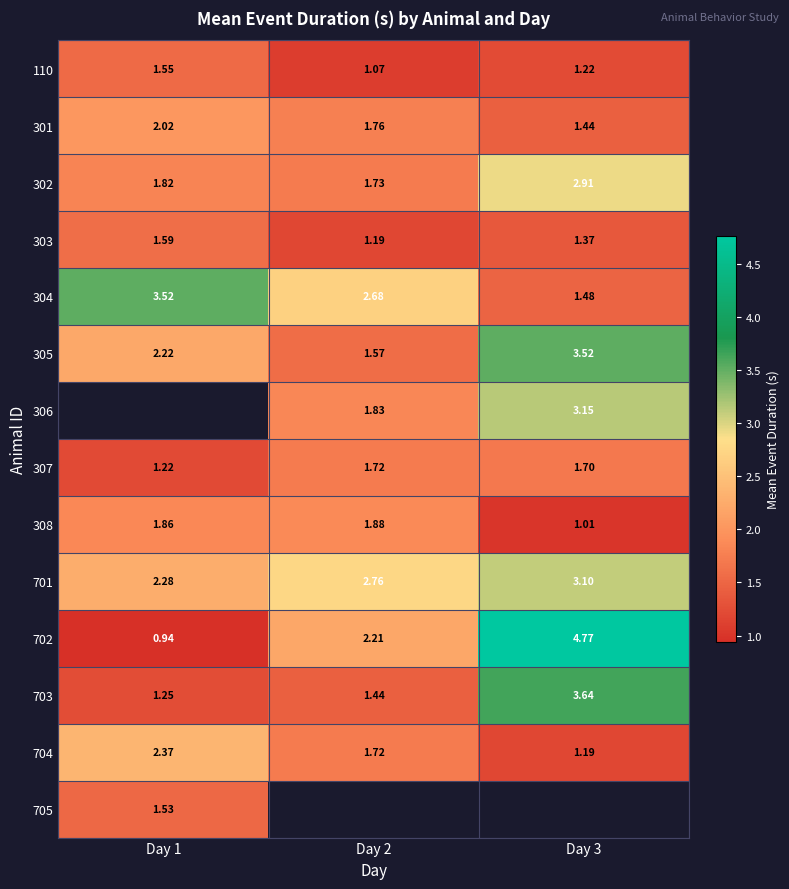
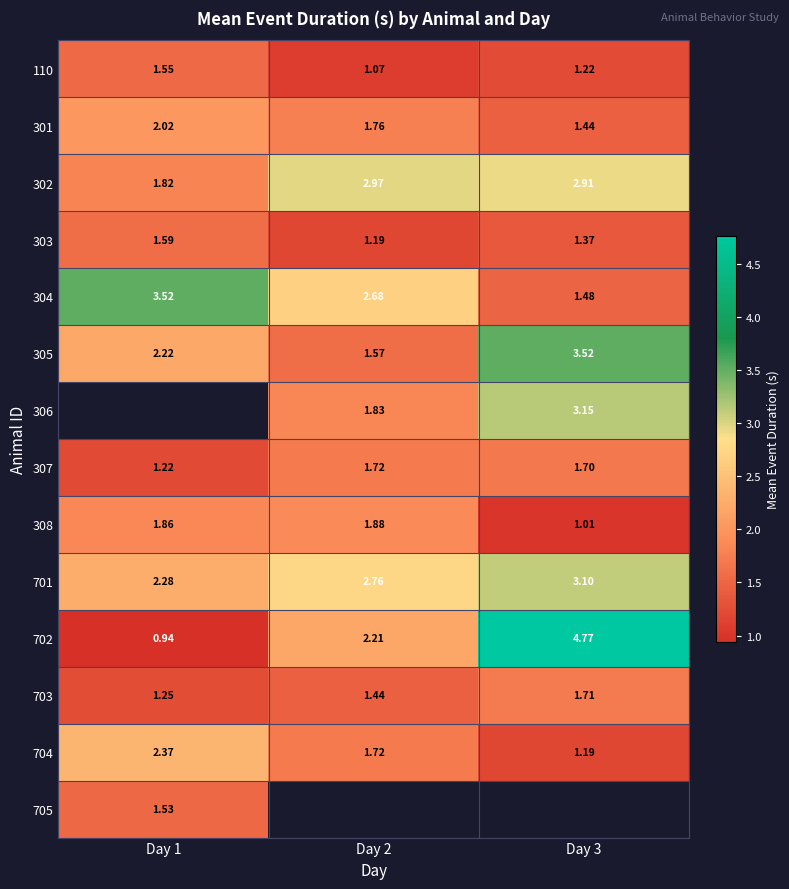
  {
    "110": {
      "Day 1": 1.55,
      "Day 2": 1.07,
      "Day 3": 1.22
    },
    "301": {
      "Day 1": 2.02,
      "Day 2": 1.76,
      "Day 3": 1.44
    },
    "302": {
      "Day 1": 1.82,
-     "Day 2": 1.73,
+     "Day 2": 2.97,
      "Day 3": 2.91
    },
    "303": {
      "Day 1": 1.59,
      "Day 2": 1.19,
      "Day 3": 1.37
    },
    "304": {
      "Day 1": 3.52,
      "Day 2": 2.68,
      "Day 3": 1.48
    },
    "305": {
      "Day 1": 2.22,
      "Day 2": 1.57,
      "Day 3": 3.52
    },
    "306": {
      "Day 2": 1.83,
      "Day 3": 3.15
    },
    "307": {
      "Day 1": 1.22,
      "Day 2": 1.72,
      "Day 3": 1.70
    },
    "308": {
      "Day 1": 1.86,
      "Day 2": 1.88,
      "Day 3": 1.01
    },
    "701": {
      "Day 1": 2.28,
      "Day 2": 2.76,
      "Day 3": 3.10
    },
    "702": {
      "Day 1": 0.94,
      "Day 2": 2.21,
      "Day 3": 4.77
    },
    "703": {
      "Day 1": 1.25,
      "Day 2": 1.44,
-     "Day 3": 3.64
+     "Day 3": 1.71
    },
    "704": {
      "Day 1": 2.37,
      "Day 2": 1.72,
      "Day 3": 1.19
    },
    "705": {
      "Day 1": 1.53
    }
  }
